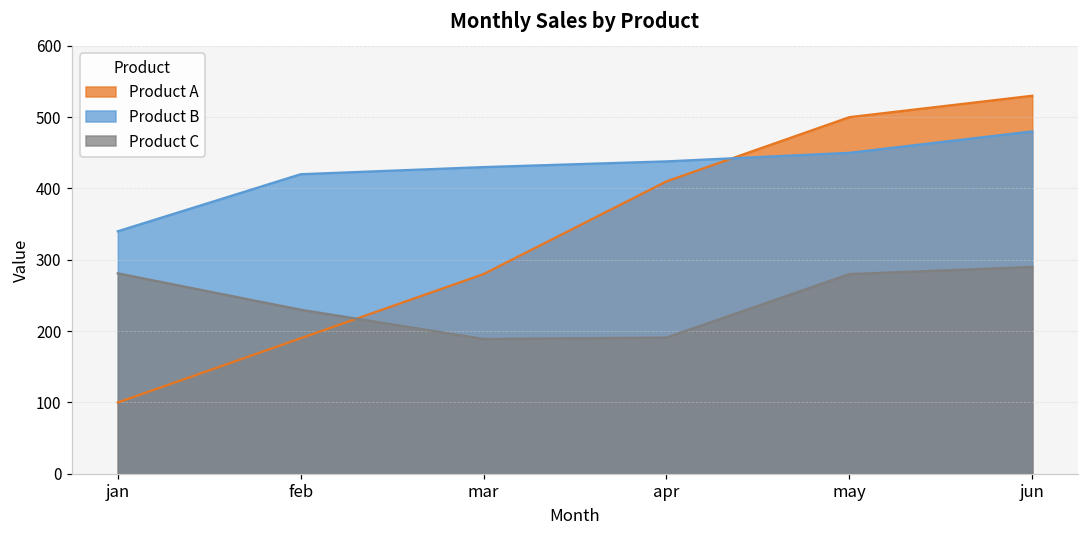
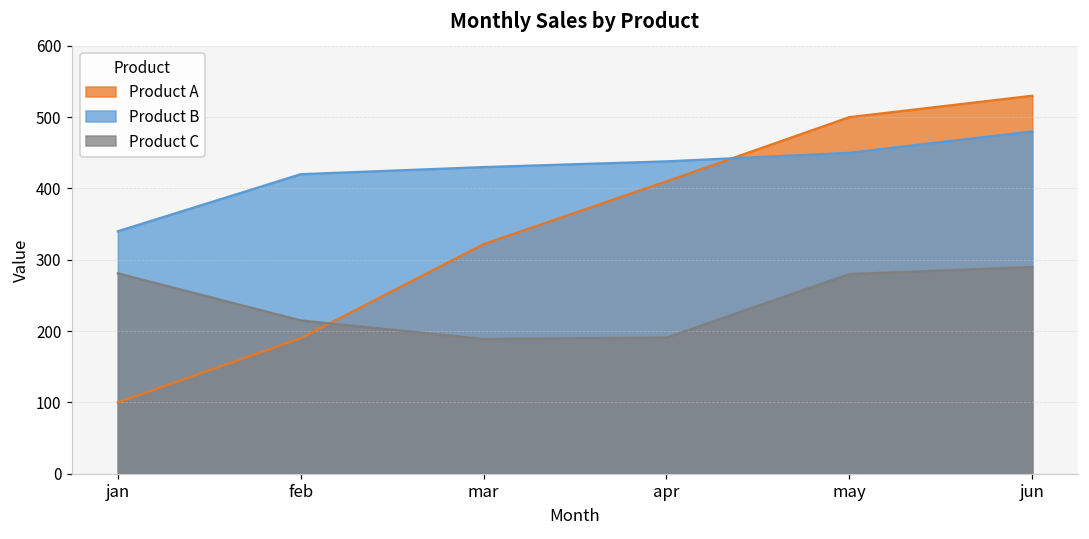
  {
    "Product A": {
      "jan": 100,
      "feb": 190,
-     "mar": 280,
+     "mar": 320,
      "apr": 410,
      "may": 500,
      "jun": 530
    },
    "Product B": {
      "jan": 340,
      "feb": 420,
      "mar": 430,
      "apr": 440,
      "may": 450,
      "jun": 480
    },
    "Product C": {
      "jan": 280,
-     "feb": 230,
+     "feb": 220,
      "mar": 190,
      "apr": 190,
      "may": 280,
      "jun": 290
    }
  }
